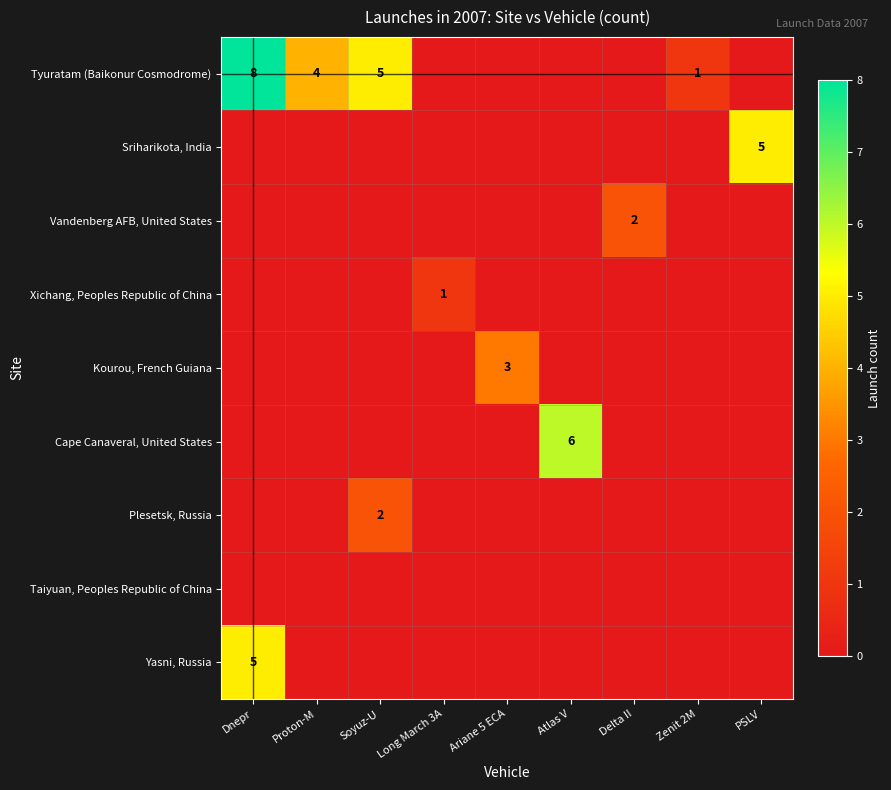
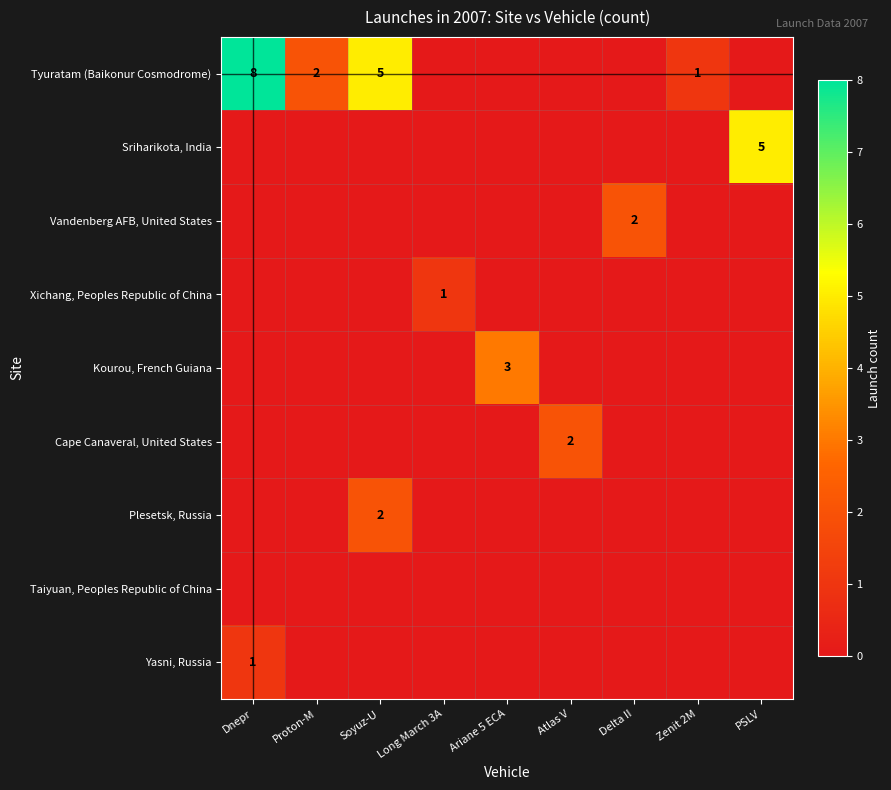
  {
    "Tyuratam (Baikonur Cosmodrome)": {
      "Dnepr": 8,
-     "Proton-M": 4,
+     "Proton-M": 2,
      "Soyuz-U": 5,
      "Zenit 2M": 1
    },
    "Sriharikota, India": {
      "PSLV": 5
    },
    "Vandenberg AFB, United States": {
      "Delta II": 2
    },
    "Xichang, Peoples Republic of China": {
      "Long March 3A": 1
    },
    "Kourou, French Guiana": {
      "Ariane 5 ECA": 3
    },
    "Cape Canaveral, United States": {
-     "Atlas V": 6
+     "Atlas V": 2
    },
    "Plesetsk, Russia": {
      "Soyuz-U": 2
    },
    "Yasni, Russia": {
-     "Dnepr": 5
+     "Dnepr": 1
    }
  }
